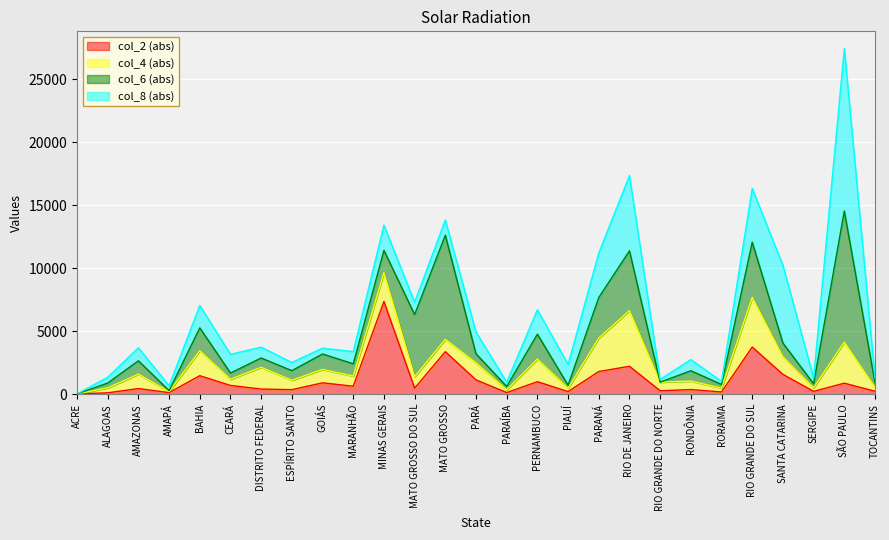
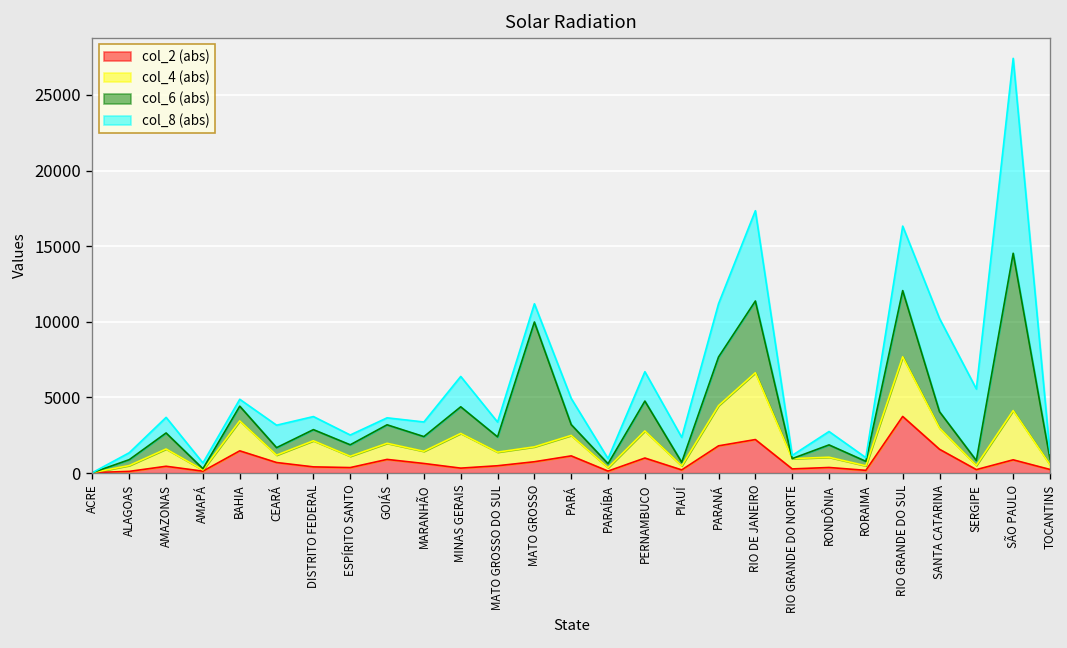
  {
    "col_2 (abs)": {
      "ALAGOAS": 100,
      "AMAZONAS": 400,
      "BAHIA": 1500,
      "CEARÁ": 700,
      "DISTRITO FEDERAL": 400,
      "ESPÍRITO SANTO": 400,
      "GOIÁS": 900,
      "MARANHÃO": 600,
-     "MINAS GERAIS": 7400,
+     "MINAS GERAIS": 300,
      "MATO GROSSO DO SUL": 500,
-     "MATO GROSSO": 3400,
+     "MATO GROSSO": 700,
      "PARÁ": 1100,
      "PARAÍBA": 100,
      "PERNAMBUCO": 1000,
      "PIAUÍ": 200,
      "PARANÁ": 1800,
      "RIO DE JANEIRO": 2200,
      "RIO GRANDE DO NORTE": 300,
      "RONDÔNIA": 400,
      "RORAIMA": 200,
      "RIO GRANDE DO SUL": 3700,
      "SANTA CATARINA": 1600,
      "SERGIPE": 200,
      "SÃO PAULO": 900,
      "TOCANTINS": 200
    },
    "col_4 (abs)": {
      "ALAGOAS": 400,
      "AMAZONAS": 1100,
      "BAHIA": 2000,
      "CEARÁ": 500,
      "DISTRITO FEDERAL": 1700,
      "ESPÍRITO SANTO": 700,
      "GOIÁS": 1100,
      "MARANHÃO": 800,
      "MINAS GERAIS": 2300,
      "MATO GROSSO DO SUL": 900,
      "MATO GROSSO": 1000,
      "PARÁ": 1400,
      "PARAÍBA": 200,
      "PERNAMBUCO": 1800,
      "PIAUÍ": 300,
      "PARANÁ": 2700,
      "RIO DE JANEIRO": 4400,
      "RONDÔNIA": 700,
      "RORAIMA": 300,
      "RIO GRANDE DO SUL": 3900,
      "SANTA CATARINA": 1400,
      "SERGIPE": 300,
      "SÃO PAULO": 3300,
      "TOCANTINS": 300
    },
    "col_6 (abs)": {
      "ALAGOAS": 400,
      "AMAZONAS": 1100,
-     "BAHIA": 1800,
+     "BAHIA": 1000,
      "CEARÁ": 500,
      "DISTRITO FEDERAL": 700,
      "ESPÍRITO SANTO": 800,
      "GOIÁS": 1200,
      "MARANHÃO": 1000,
      "MINAS GERAIS": 1800,
-     "MATO GROSSO DO SUL": 4900,
+     "MATO GROSSO DO SUL": 1000,
      "MATO GROSSO": 8300,
      "PARÁ": 700,
      "PARAÍBA": 300,
      "PERNAMBUCO": 2000,
      "PIAUÍ": 200,
      "PARANÁ": 3200,
      "RIO DE JANEIRO": 4700,
      "RONDÔNIA": 800,
      "RORAIMA": 300,
      "RIO GRANDE DO SUL": 4400,
      "SANTA CATARINA": 1100,
      "SERGIPE": 300,
      "SÃO PAULO": 10400,
      "TOCANTINS": 400
    },
    "col_8 (abs)": {
      "ALAGOAS": 500,
      "AMAZONAS": 1000,
      "AMAPÁ": 400,
-     "BAHIA": 1800,
+     "BAHIA": 500,
      "CEARÁ": 1500,
      "DISTRITO FEDERAL": 900,
      "ESPÍRITO SANTO": 600,
      "GOIÁS": 500,
      "MARANHÃO": 1000,
      "MINAS GERAIS": 2000,
      "MATO GROSSO DO SUL": 1000,
      "MATO GROSSO": 1200,
      "PARÁ": 1700,
      "PARAÍBA": 300,
      "PERNAMBUCO": 1900,
      "PIAUÍ": 1600,
      "PARANÁ": 3500,
      "RIO DE JANEIRO": 6000,
      "RIO GRANDE DO NORTE": 200,
      "RONDÔNIA": 900,
      "RORAIMA": 200,
      "RIO GRANDE DO SUL": 4300,
      "SANTA CATARINA": 6200,
-     "SERGIPE": 500,
+     "SERGIPE": 4700,
      "SÃO PAULO": 12900,
      "TOCANTINS": 400
    }
  }
